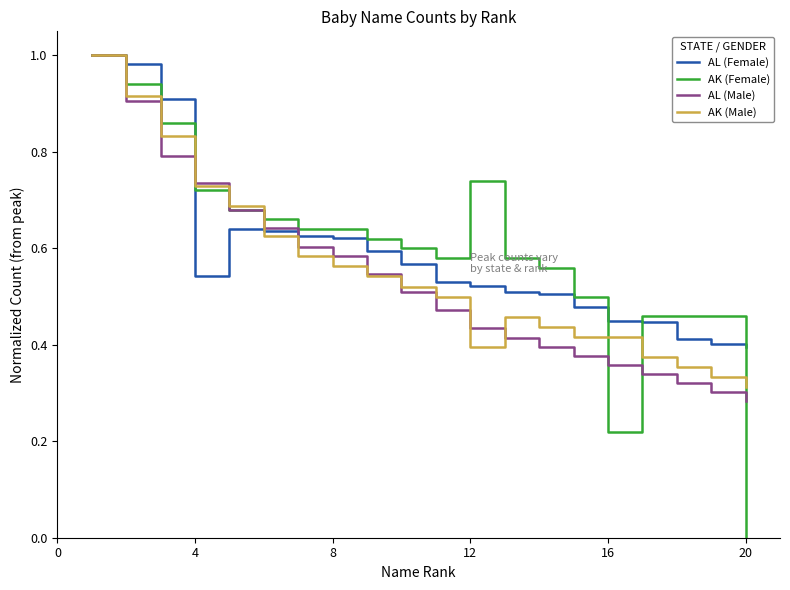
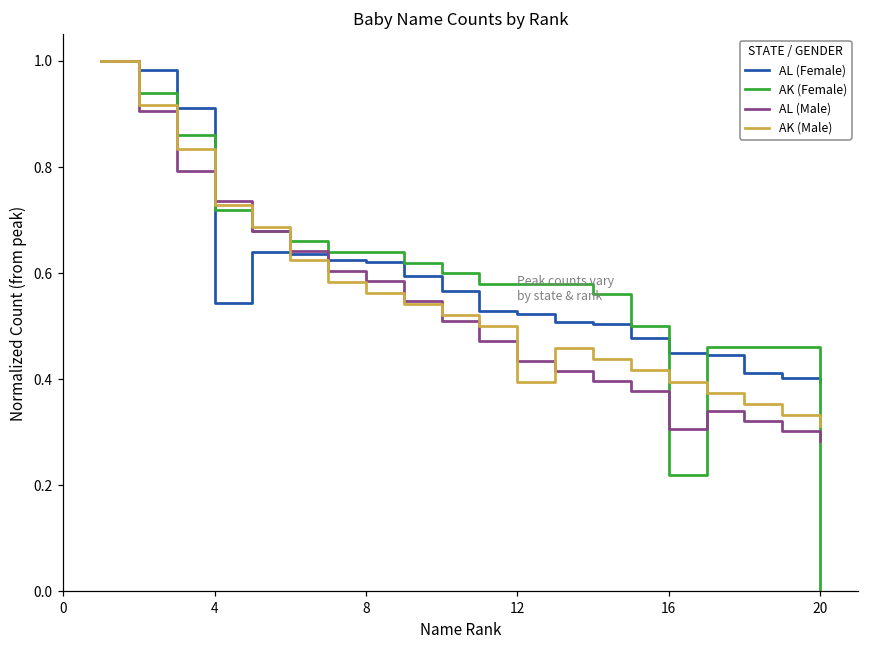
  {
    "AL (Female)": {
      "4": 0.54,
      "8": 0.62,
      "12": 0.52,
      "16": 0.45,
      "20": 0.40
    },
    "AK (Female)": {
      "4": 0.72,
      "8": 0.64,
-     "12": 0.74,
+     "12": 0.58,
      "16": 0.22,
      "20": 0.00
    },
    "AL (Male)": {
      "4": 0.74,
      "8": 0.58,
      "12": 0.43,
-     "16": 0.36,
+     "16": 0.31,
      "20": 0.28
    },
    "AK (Male)": {
      "4": 0.73,
      "8": 0.56,
      "12": 0.40,
-     "16": 0.42,
+     "16": 0.40,
      "20": 0.31
    }
  }
